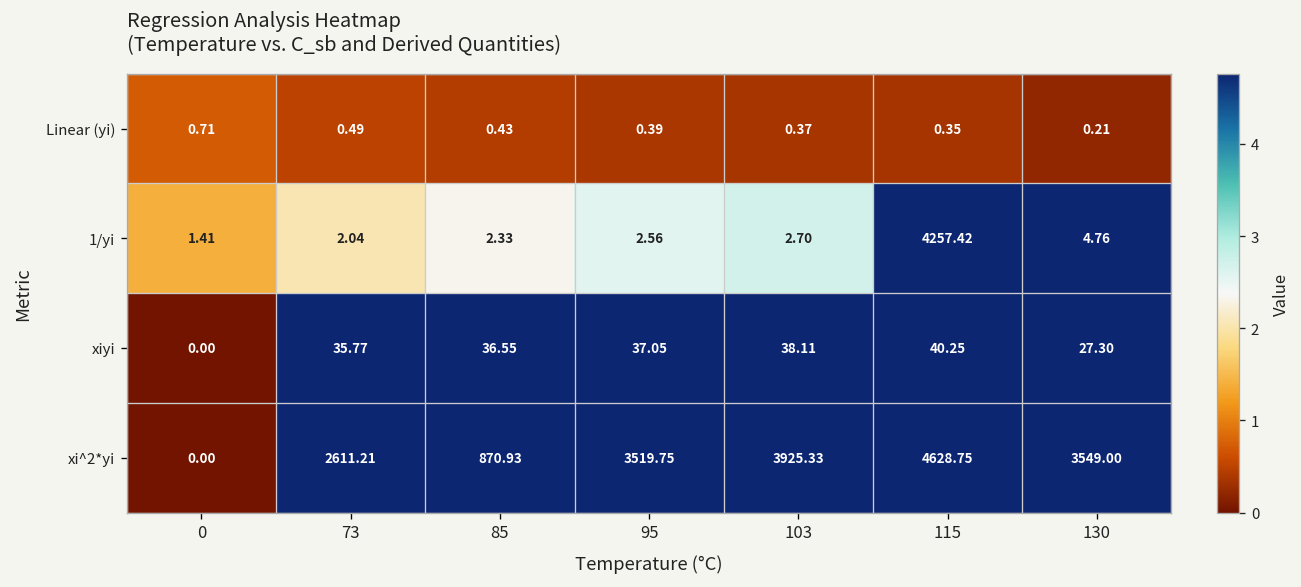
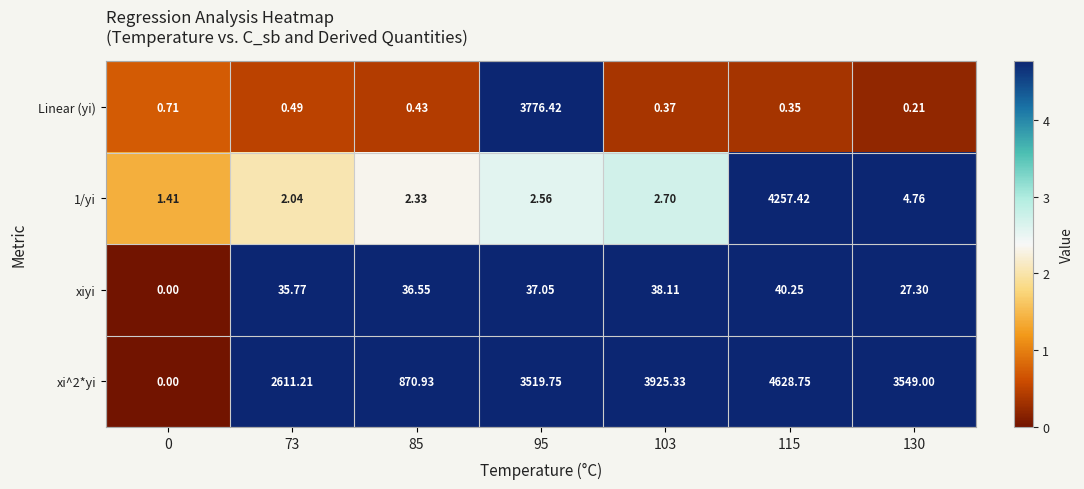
  {
    "Linear (yi)": {
      "0": 0.71,
      "73": 0.49,
      "85": 0.43,
-     "95": 0.39,
+     "95": 3776.42,
      "103": 0.37,
      "115": 0.35,
      "130": 0.21
    },
    "1/yi": {
      "0": 1.41,
      "73": 2.04,
      "85": 2.33,
      "95": 2.56,
      "103": 2.70,
      "115": 4257.42,
      "130": 4.76
    },
    "xiyi": {
      "0": 0.00,
      "73": 35.77,
      "85": 36.55,
      "95": 37.05,
      "103": 38.11,
      "115": 40.25,
      "130": 27.30
    },
    "xi^2*yi": {
      "0": 0.00,
      "73": 2611.21,
      "85": 870.93,
      "95": 3519.75,
      "103": 3925.33,
      "115": 4628.75,
      "130": 3549.00
    }
  }
